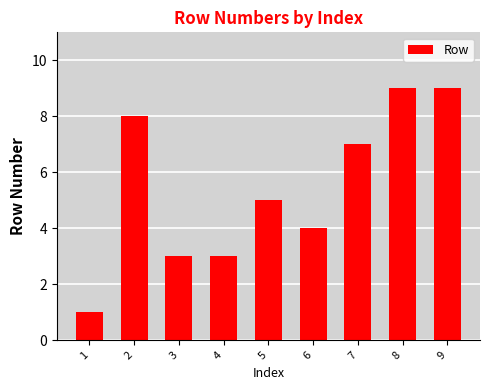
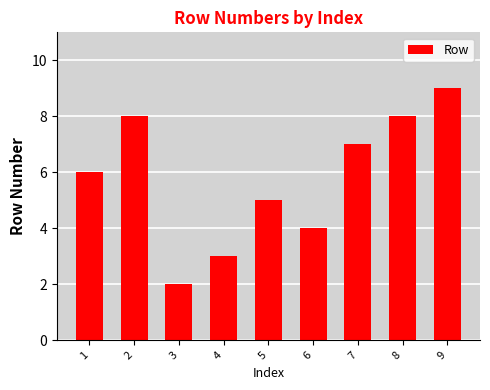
  {
-   "1": 1,
+   "1": 6,
    "2": 8,
-   "3": 3,
+   "3": 2,
    "4": 3,
    "5": 5,
    "6": 4,
    "7": 7,
-   "8": 9,
+   "8": 8,
    "9": 9
  }
